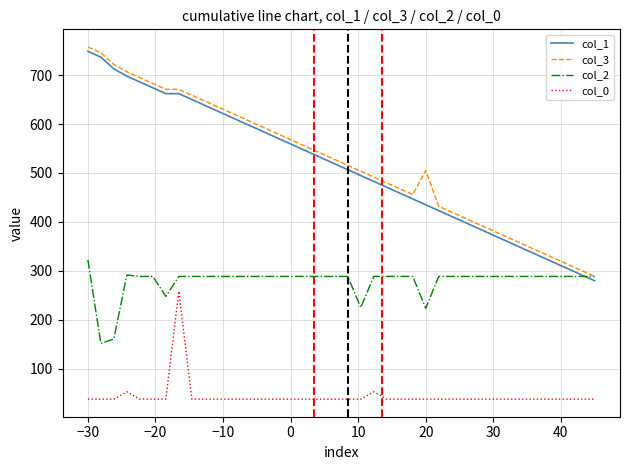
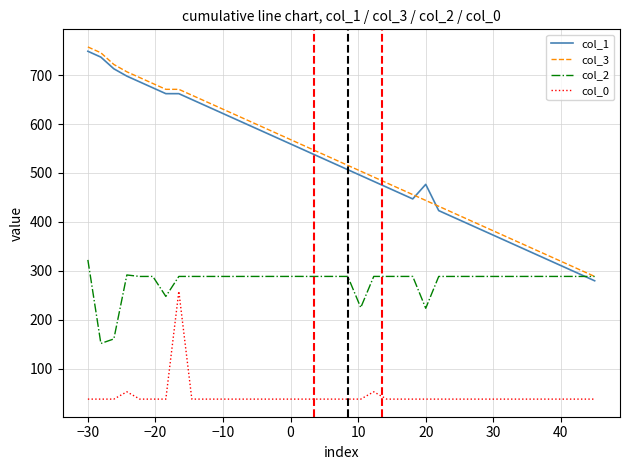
  {
    "col_1": {
      "−30": 750,
-     "20": 430
+     "20": 480
    },
    "col_3": {
      "−30": 760,
-     "20": 500
+     "20": 440
    },
    "col_2": {
      "−30": 320,
      "20": 220
    },
    "col_0": {
      "−30": 40,
      "20": 40
    }
  }
